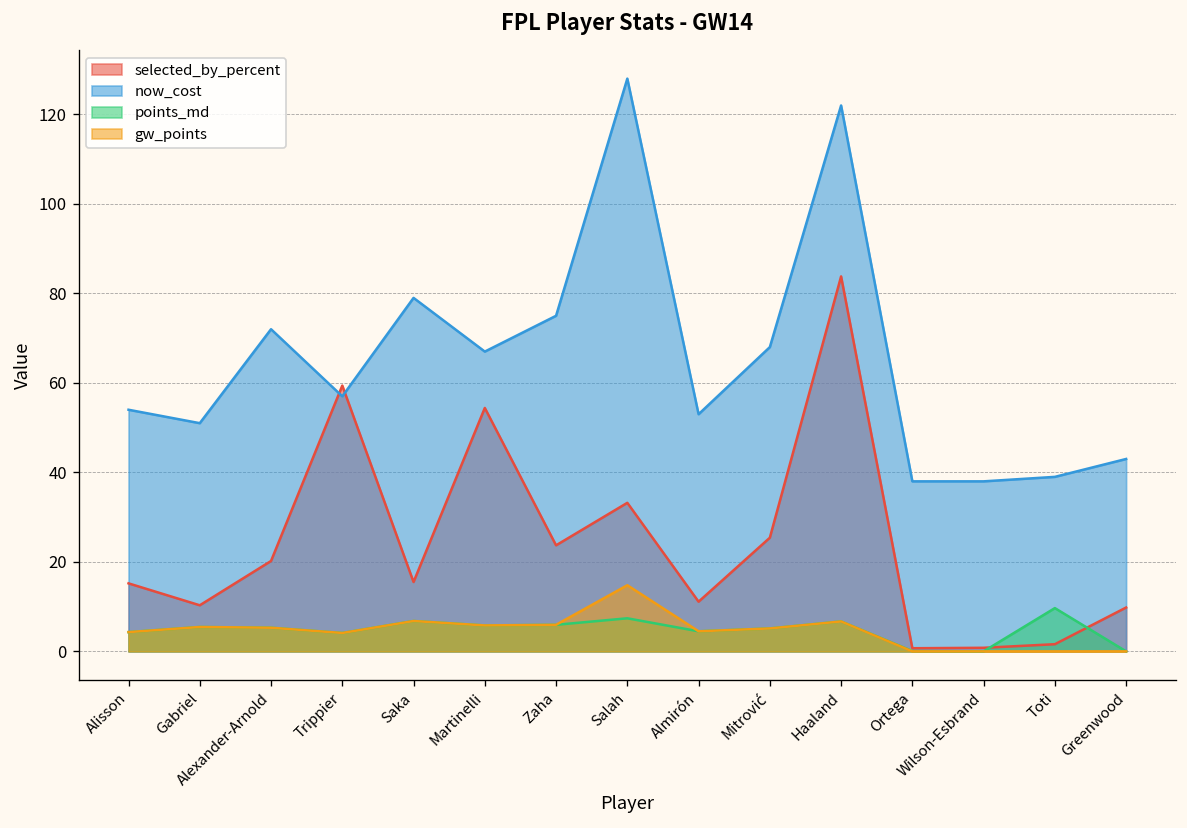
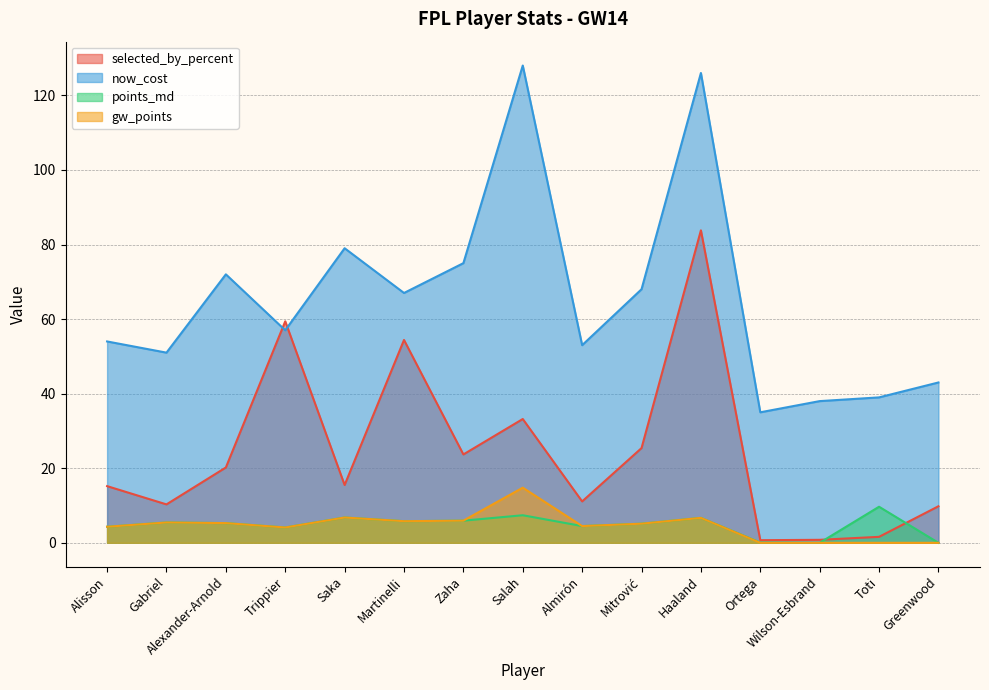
  {
    "selected_by_percent": {
      "Alisson": 15,
      "Gabriel": 10,
      "Alexander-Arnold": 20,
      "Trippier": 59,
      "Saka": 16,
      "Martinelli": 54,
      "Zaha": 24,
      "Salah": 33,
      "Almirón": 11,
      "Mitrović": 25,
      "Haaland": 84,
      "Wilson-Esbrand": 1,
      "Toti": 2,
      "Greenwood": 10
    },
    "now_cost": {
      "Alisson": 54,
      "Gabriel": 51,
      "Alexander-Arnold": 72,
      "Trippier": 57,
      "Saka": 79,
      "Martinelli": 67,
      "Zaha": 75,
      "Salah": 128,
      "Almirón": 53,
      "Mitrović": 68,
-     "Haaland": 122,
-     "Ortega": 38,
+     "Haaland": 126,
+     "Ortega": 35,
      "Wilson-Esbrand": 38,
      "Toti": 39,
      "Greenwood": 43
    },
    "points_md": {
      "Salah": 7,
      "Toti": 10
    },
    "gw_points": {
      "Salah": 15,
      "Toti": 0
    }
  }
